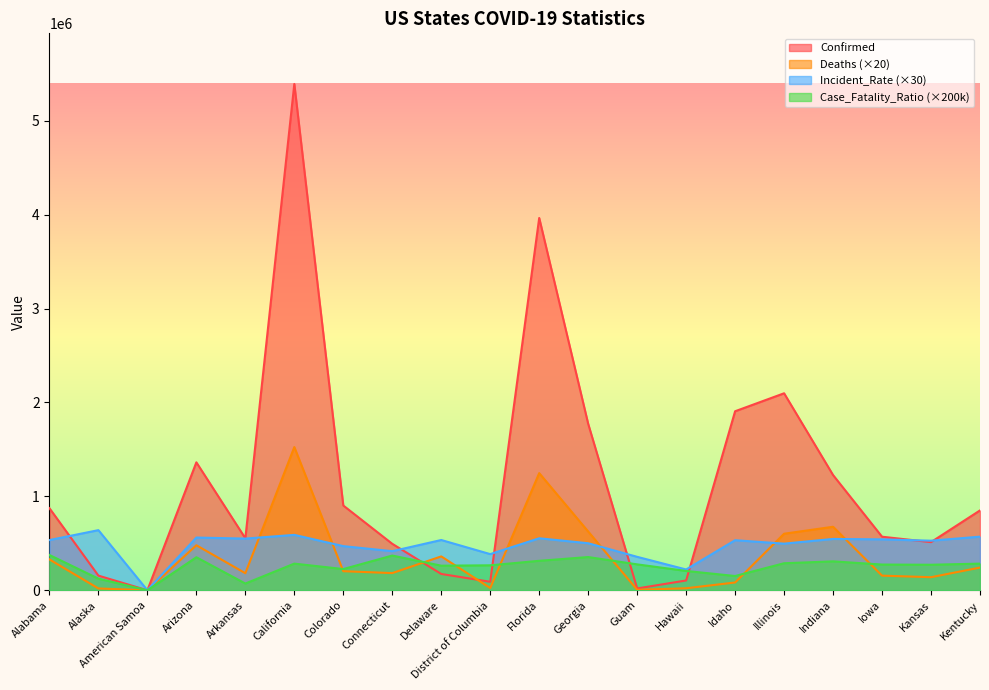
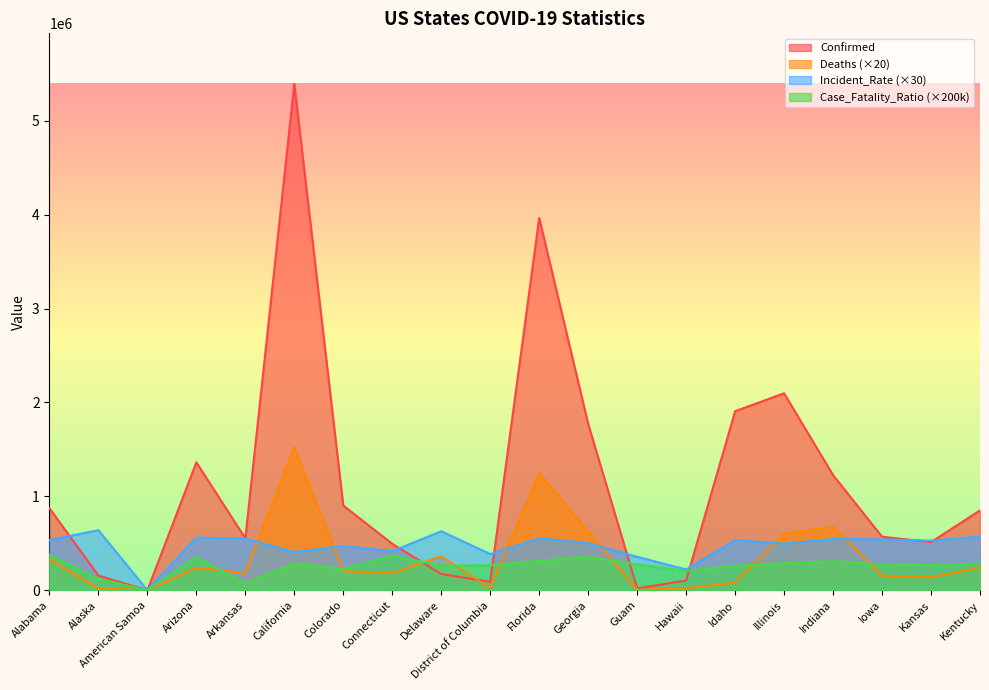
  {
    "Confirmed": {
      "Alabama": 900000,
      "Alaska": 200000,
      "Arizona": 1400000,
      "California": 5400000,
      "Colorado": 900000,
      "Connecticut": 500000,
      "Delaware": 200000,
      "District of Columbia": 100000,
      "Florida": 4000000,
      "Georgia": 1800000,
      "Hawaii": 100000,
      "Idaho": 1900000,
      "Illinois": 2100000,
      "Indiana": 1200000,
      "Iowa": 600000,
      "Kentucky": 900000
    },
    "Deaths (×20)": {
      "Alabama": 300000,
      "Alaska": 0,
-     "Arizona": 500000,
+     "Arizona": 200000,
      "Arkansas": 200000,
      "California": 1500000,
      "Connecticut": 200000,
      "Delaware": 400000,
      "District of Columbia": 0,
      "Florida": 1200000,
      "Georgia": 600000,
      "Hawaii": 0,
      "Idaho": 100000,
      "Illinois": 600000,
      "Indiana": 700000,
      "Iowa": 200000,
      "Kansas": 100000,
      "Kentucky": 200000
    },
    "Incident_Rate (×30)": {
      "Alabama": 500000,
      "Alaska": 600000,
      "Arizona": 600000,
-     "California": 600000,
+     "California": 400000,
      "Colorado": 500000,
      "Connecticut": 400000,
-     "Delaware": 500000,
+     "Delaware": 600000,
      "District of Columbia": 400000,
      "Florida": 600000,
      "Georgia": 500000,
      "Guam": 400000,
      "Idaho": 500000,
      "Illinois": 500000,
      "Indiana": 500000,
      "Iowa": 500000,
      "Kentucky": 600000
    },
    "Case_Fatality_Ratio (×200k)": {
      "Alabama": 400000,
      "Alaska": 100000,
      "Arizona": 400000,
      "Arkansas": 100000,
      "California": 300000,
      "Connecticut": 400000,
      "Delaware": 300000,
      "District of Columbia": 300000,
      "Florida": 300000,
      "Georgia": 400000,
      "Guam": 300000,
-     "Idaho": 200000,
+     "Idaho": 300000,
      "Illinois": 300000,
      "Indiana": 300000,
      "Iowa": 300000,
      "Kansas": 300000,
      "Kentucky": 300000
    }
  }
